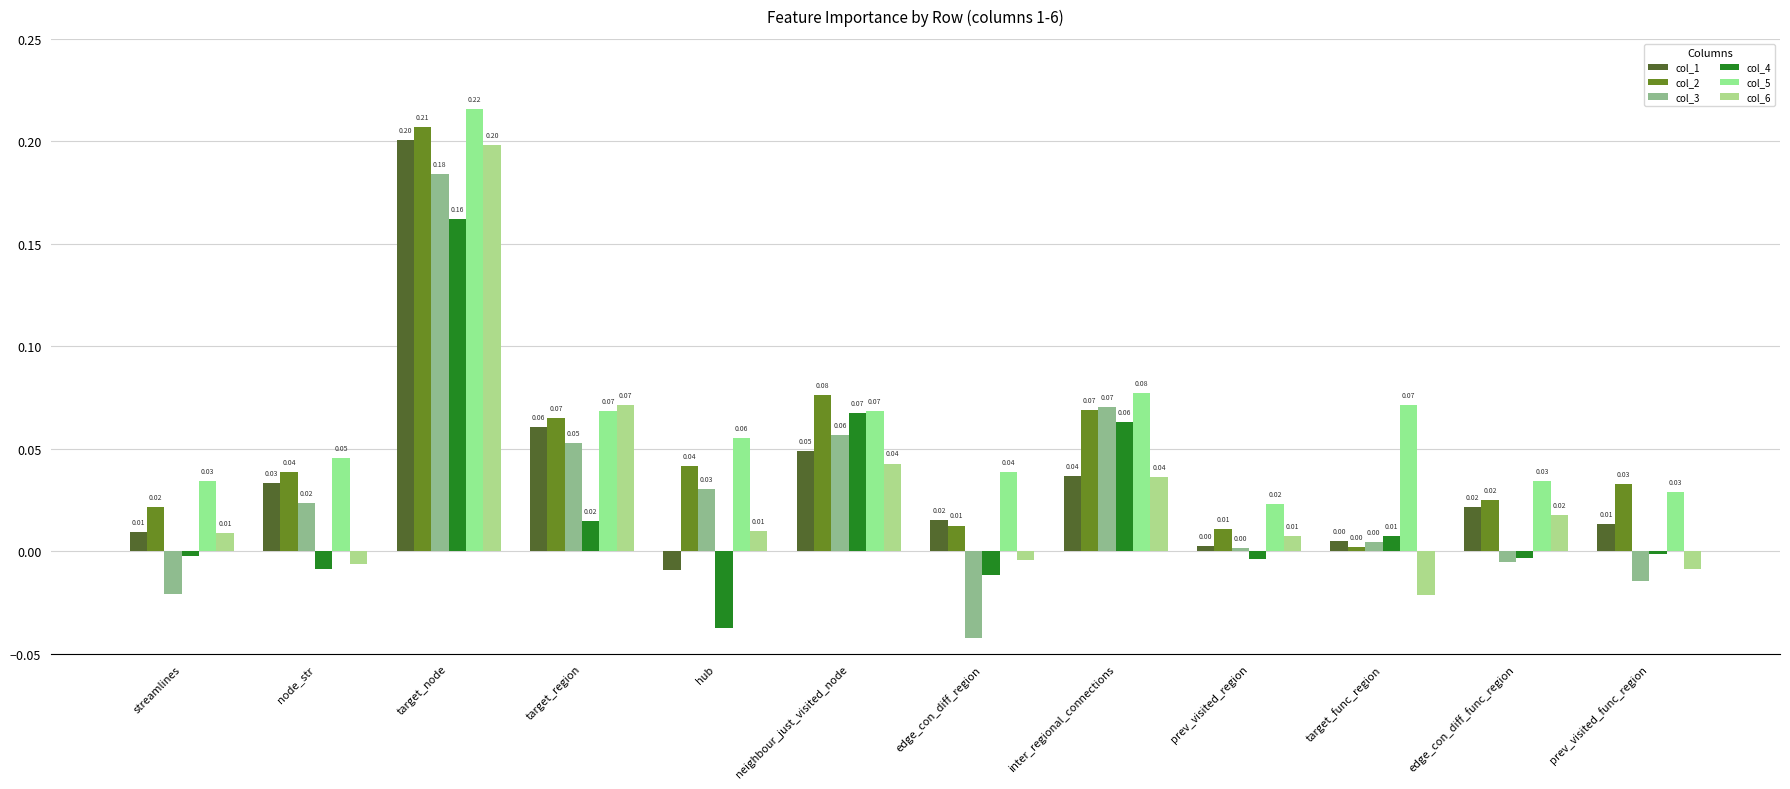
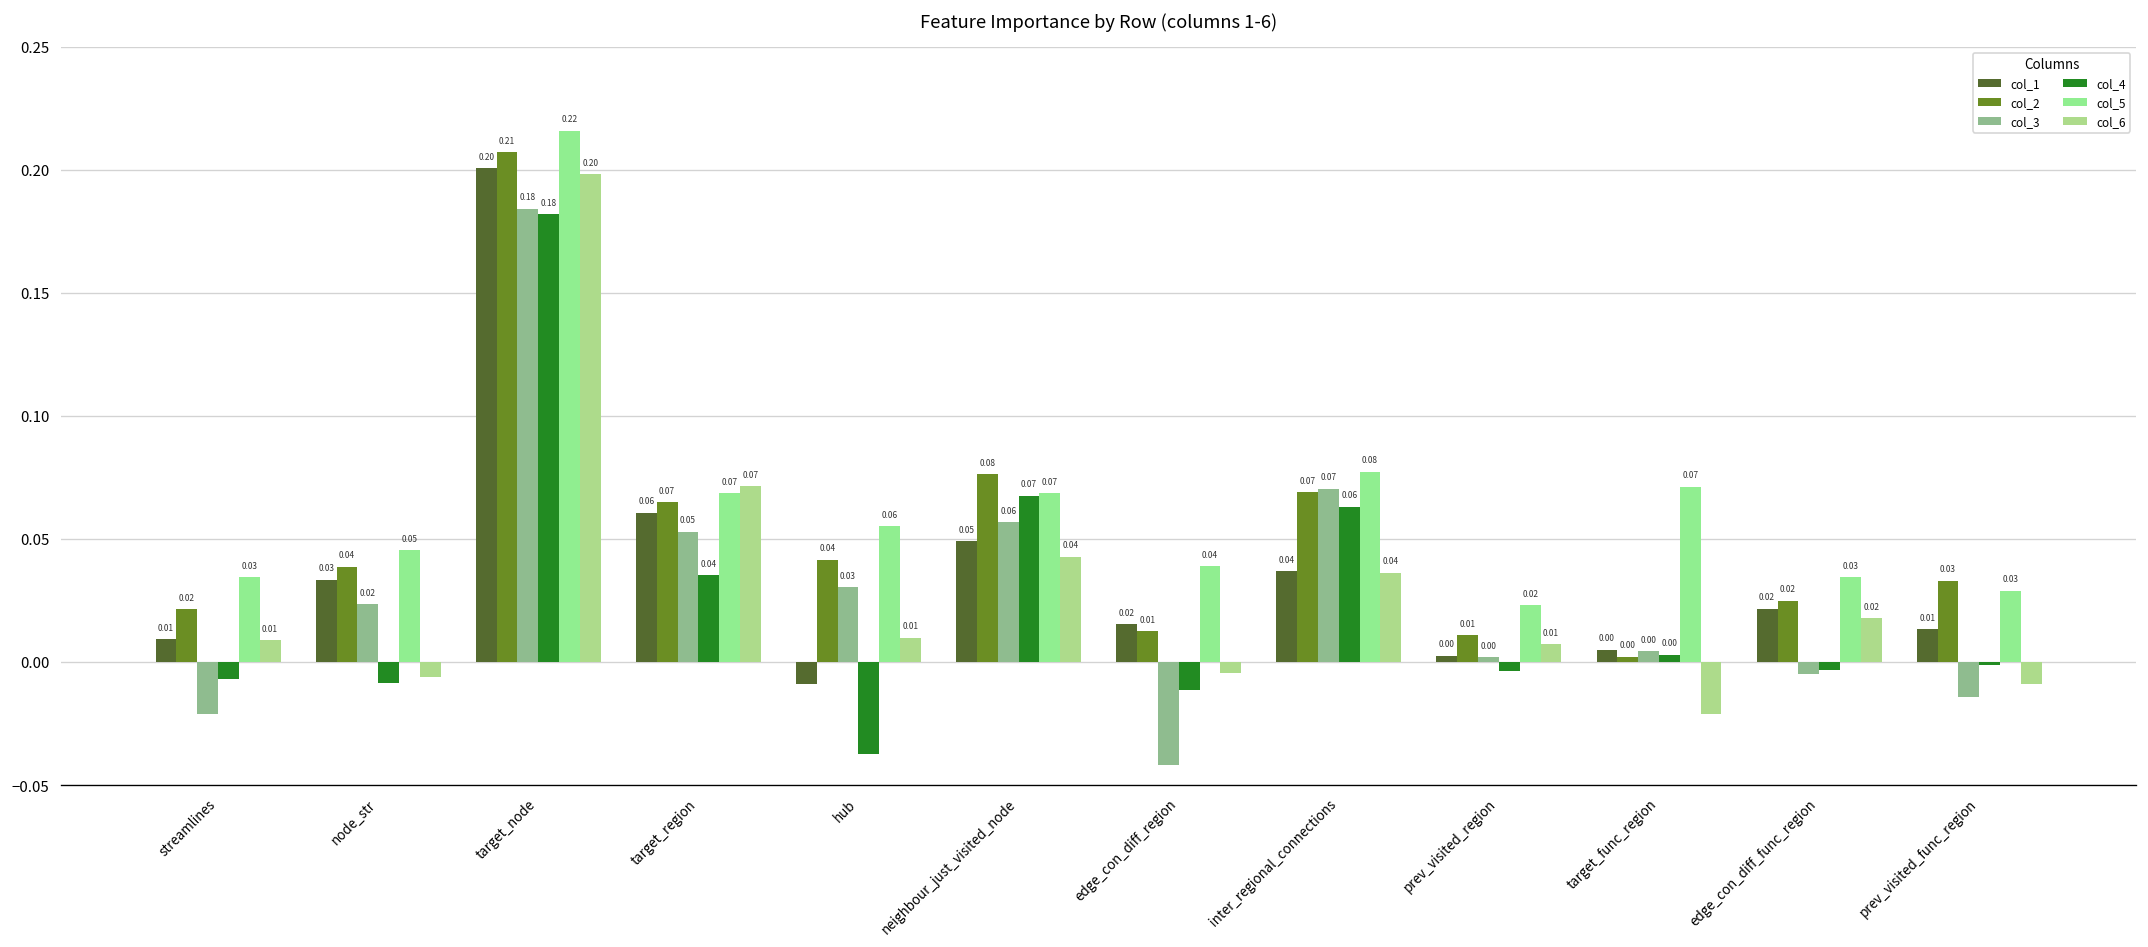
  {
    "col_4": {
-     "streamlines": -0.002,
-     "target_node": 0.16,
-     "target_region": 0.02,
+     "streamlines": -0.007,
+     "target_node": 0.18,
+     "target_region": 0.04,
      "neighbour_just_visited_node": 0.07,
      "inter_regional_connections": 0.06,
-     "target_func_region": 0.01
+     "target_func_region": 0.00
    }
  }
